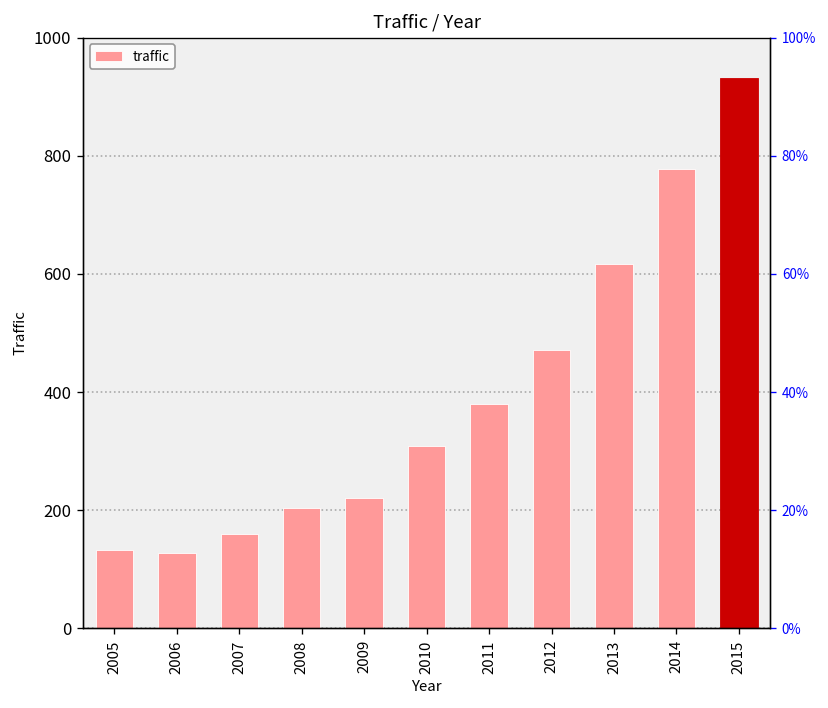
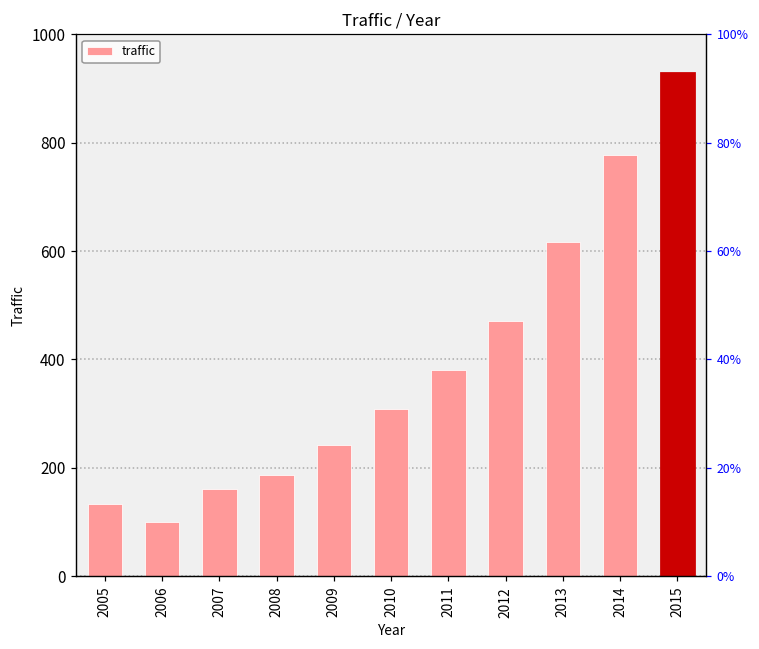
  {
    "2005": 130,
-   "2006": 130,
+   "2006": 100,
    "2007": 160,
-   "2008": 200,
-   "2009": 220,
+   "2008": 190,
+   "2009": 240,
    "2010": 310,
    "2011": 380,
    "2012": 470,
    "2013": 620,
    "2014": 780,
    "2015": 930
  }
